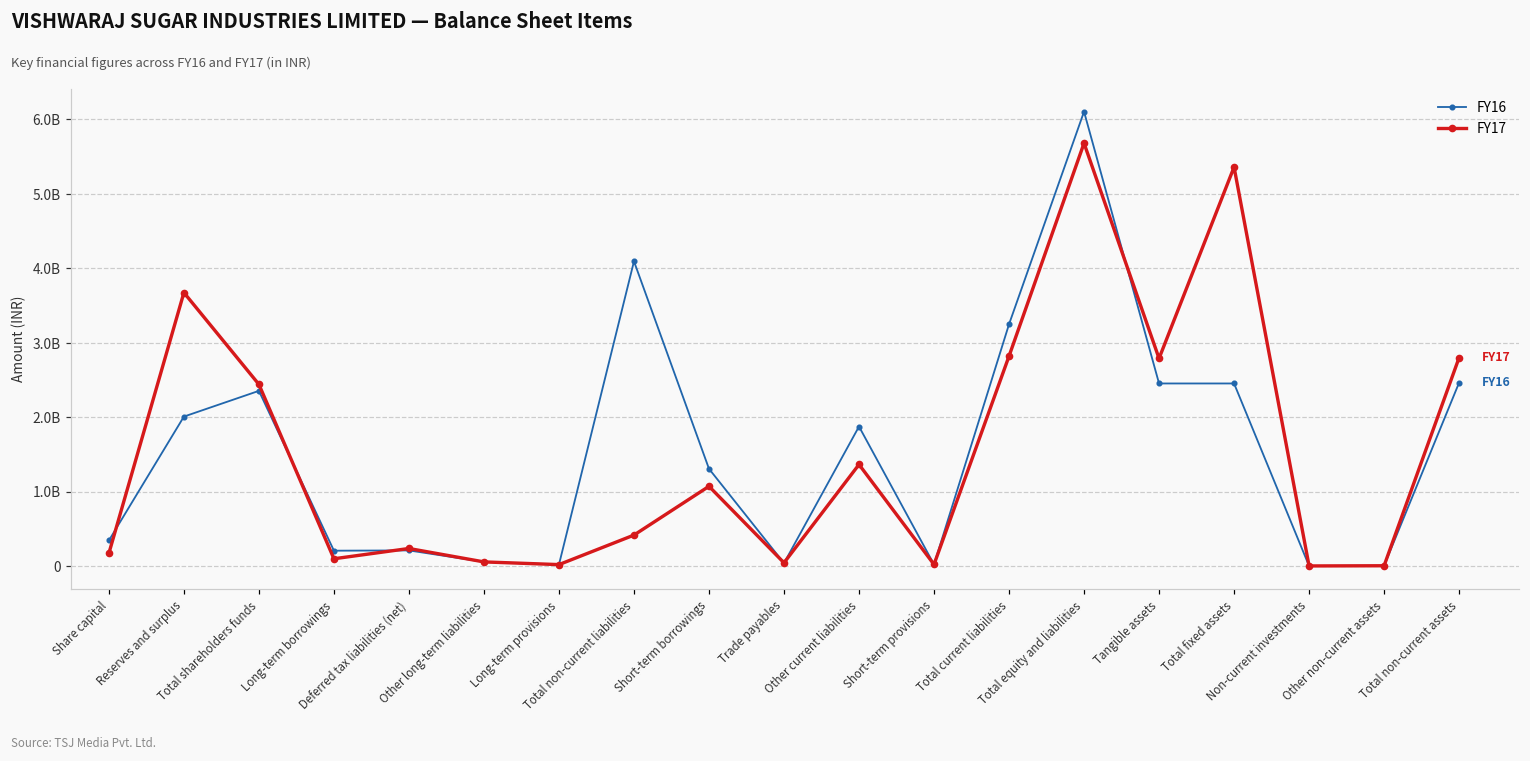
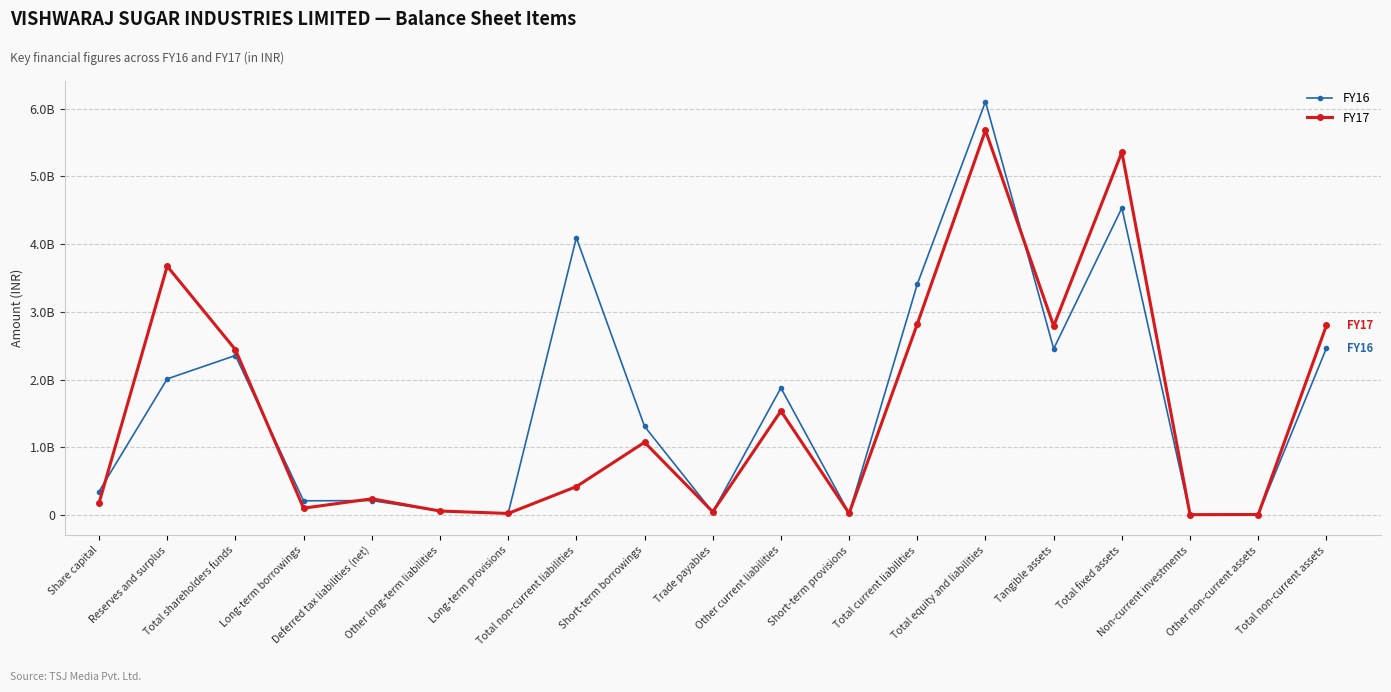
  {
    "FY16": {
      "Share capital": 300000000,
      "Reserves and surplus": 2000000000,
      "Total shareholders funds": 2400000000,
      "Long-term borrowings": 200000000,
      "Total non-current liabilities": 4100000000,
      "Short-term borrowings": 1300000000,
      "Other current liabilities": 1900000000,
-     "Total current liabilities": 3200000000,
+     "Total current liabilities": 3400000000,
      "Total equity and liabilities": 6100000000,
      "Tangible assets": 2500000000,
-     "Total fixed assets": 2500000000,
+     "Total fixed assets": 4500000000,
      "Total non-current assets": 2500000000
    },
    "FY17": {
      "Share capital": 200000000,
      "Reserves and surplus": 3700000000,
      "Total shareholders funds": 2400000000,
      "Long-term borrowings": 100000000,
      "Total non-current liabilities": 400000000,
      "Short-term borrowings": 1100000000,
-     "Other current liabilities": 1400000000,
+     "Other current liabilities": 1500000000,
      "Total current liabilities": 2800000000,
      "Total equity and liabilities": 5700000000,
      "Tangible assets": 2800000000,
      "Total fixed assets": 5400000000,
      "Total non-current assets": 2800000000
    }
  }
